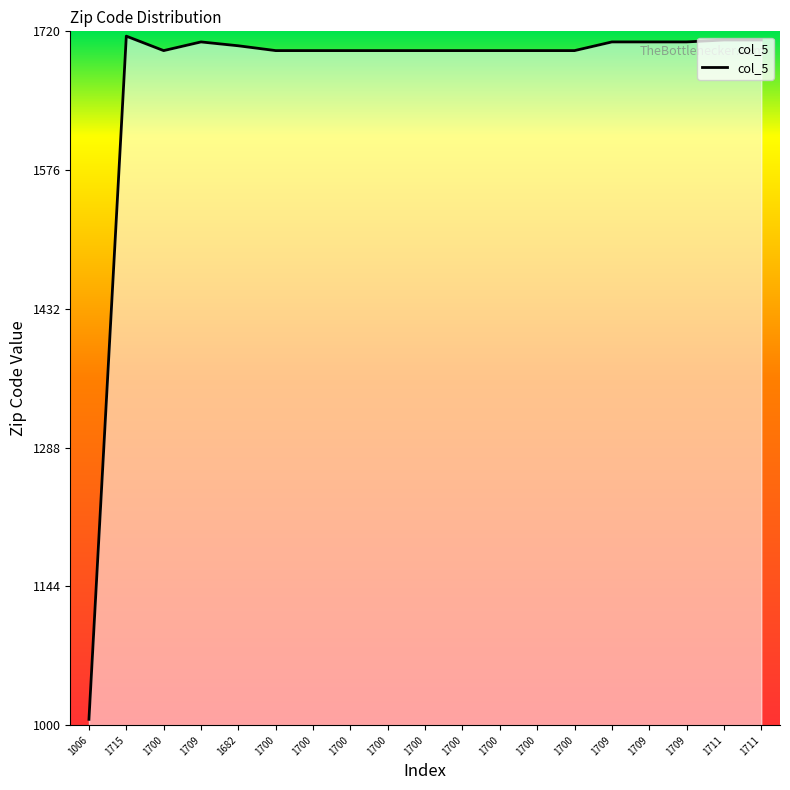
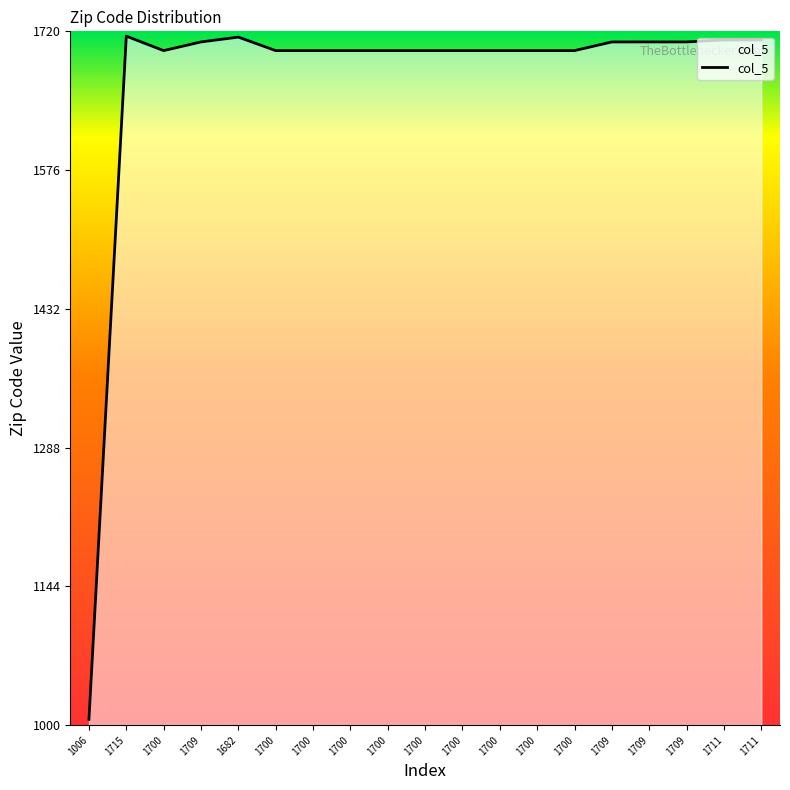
  {
    "1006": 1010,
    "1715": 1720,
-   "1682": 1705
+   "1682": 1714
  }
